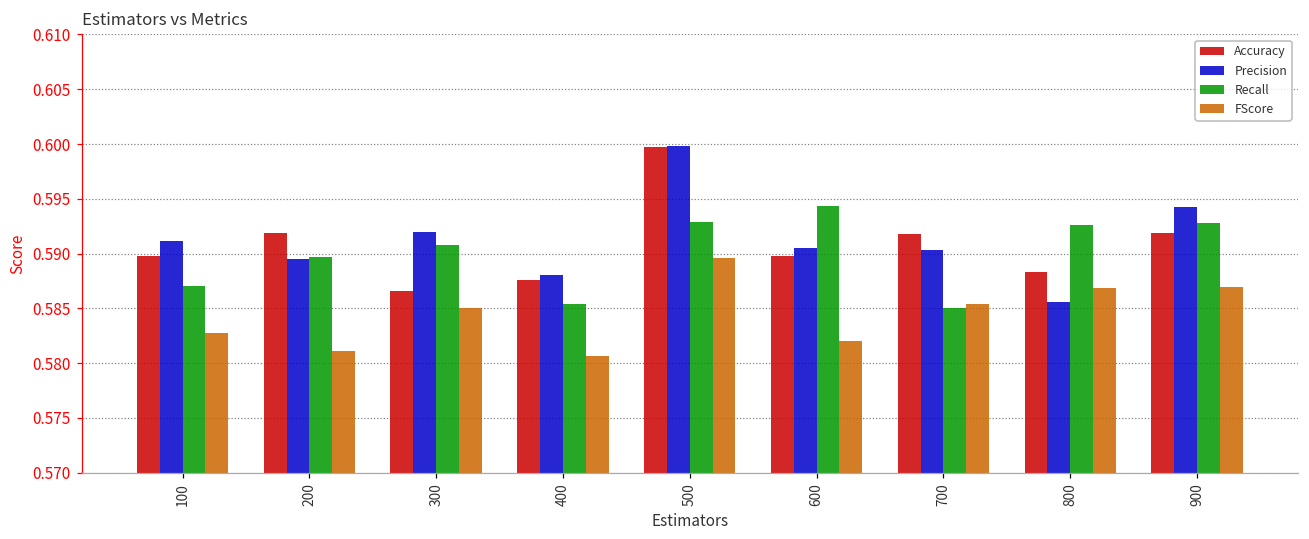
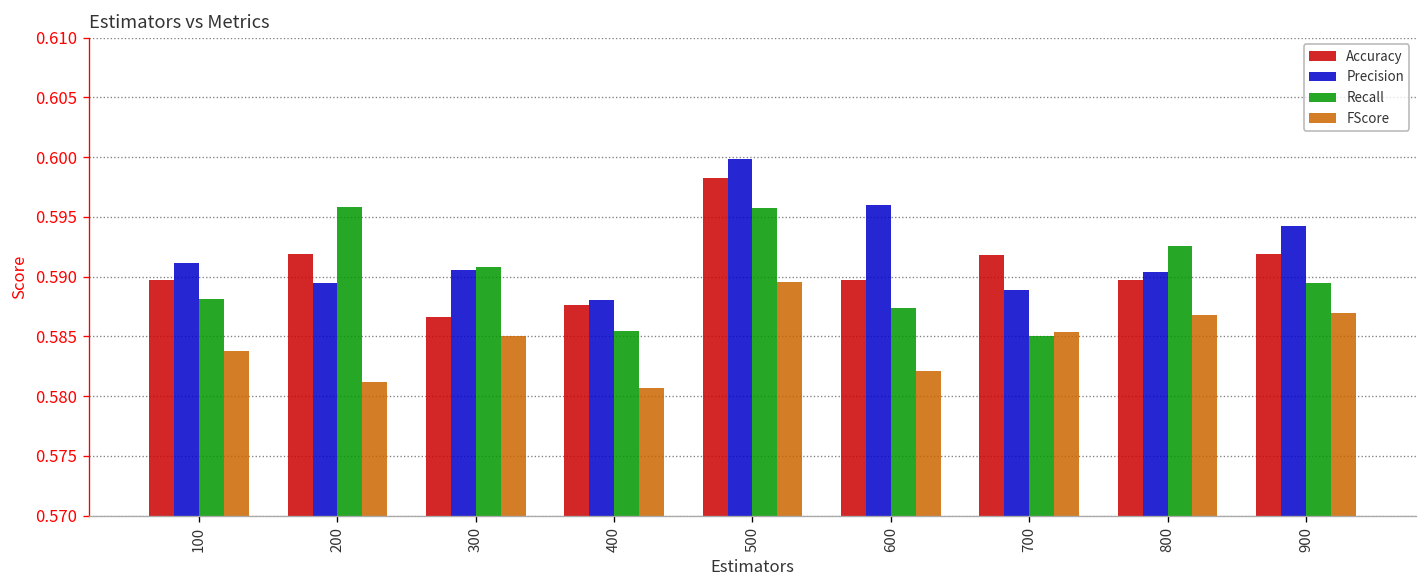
  {
    "Accuracy": {
      "100": 0.590,
      "200": 0.592,
      "300": 0.587,
      "400": 0.588,
-     "500": 0.600,
+     "500": 0.598,
      "600": 0.590,
      "700": 0.592,
-     "800": 0.588,
+     "800": 0.590,
      "900": 0.592
    },
    "Precision": {
      "100": 0.591,
      "200": 0.589,
-     "300": 0.592,
+     "300": 0.591,
      "400": 0.588,
      "500": 0.600,
-     "600": 0.591,
-     "700": 0.590,
-     "800": 0.586,
+     "600": 0.596,
+     "700": 0.589,
+     "800": 0.590,
      "900": 0.594
    },
    "Recall": {
-     "100": 0.587,
-     "200": 0.590,
+     "100": 0.588,
+     "200": 0.596,
      "300": 0.591,
      "400": 0.585,
-     "500": 0.593,
-     "600": 0.594,
+     "500": 0.596,
+     "600": 0.587,
      "700": 0.585,
      "800": 0.593,
-     "900": 0.593
+     "900": 0.589
    },
    "FScore": {
-     "100": 0.583,
+     "100": 0.584,
      "200": 0.581,
      "300": 0.585,
      "400": 0.581,
      "500": 0.590,
      "600": 0.582,
      "700": 0.585,
      "800": 0.587,
      "900": 0.587
    }
  }
